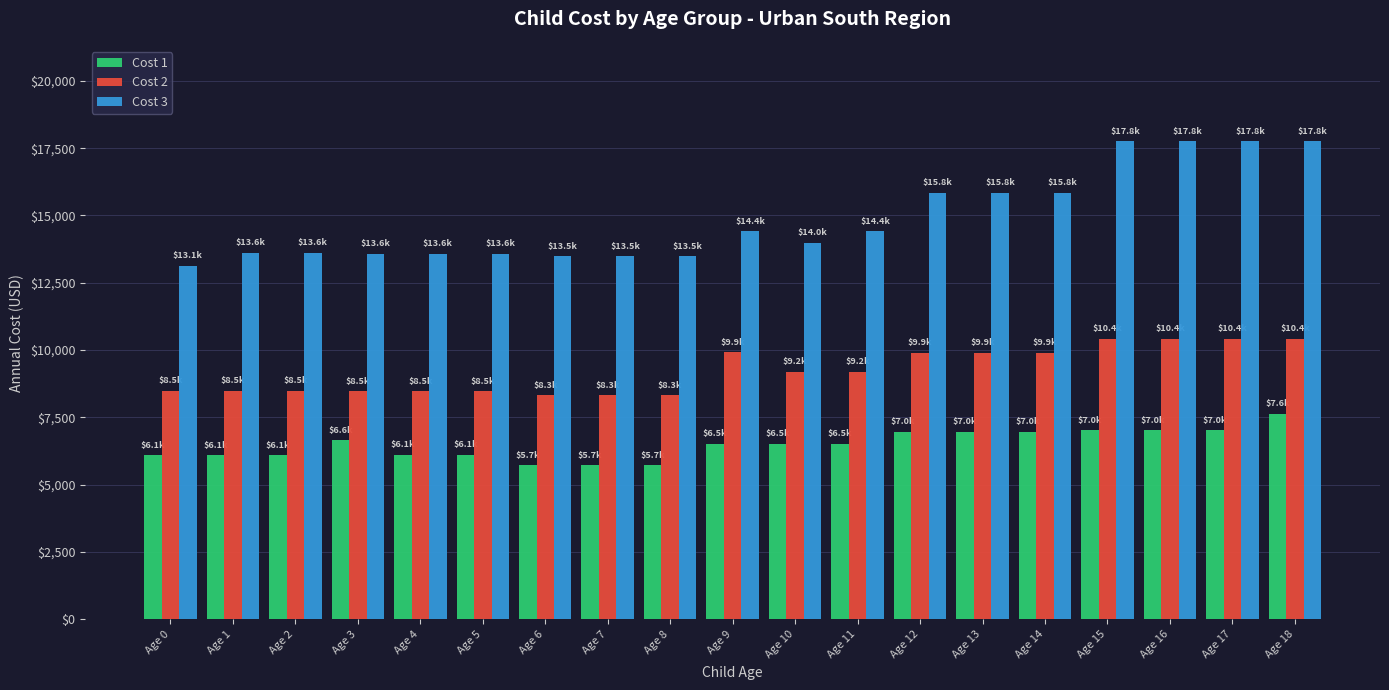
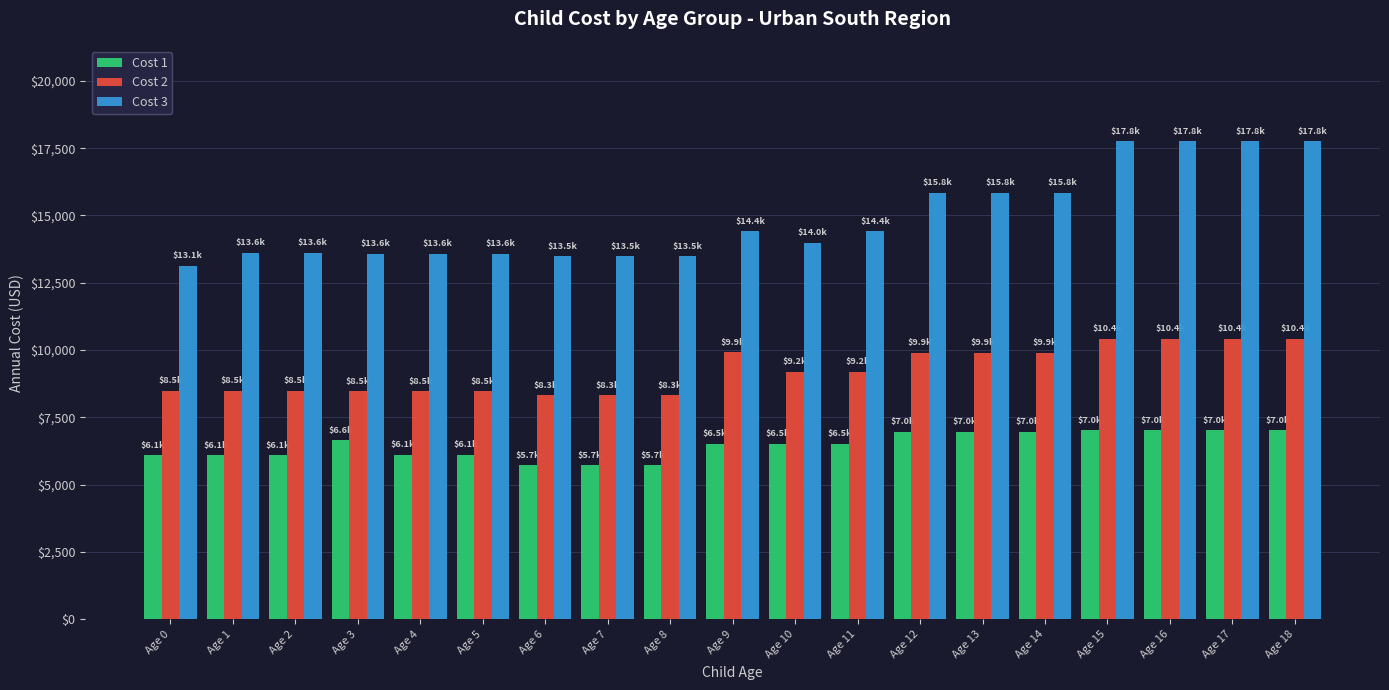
  {
    "Cost 1": {
      "Age 0": "$6.1k",
      "Age 1": "$6.1k",
      "Age 2": "$6.1k",
      "Age 3": "$6.6k",
      "Age 4": "$6.1k",
      "Age 5": "$6.1k",
      "Age 6": "$5.7k",
      "Age 7": "$5.7k",
      "Age 8": "$5.7k",
      "Age 9": "$6.5k",
      "Age 10": "$6.5k",
      "Age 11": "$6.5k",
      "Age 12": "$7.0k",
      "Age 13": "$7.0k",
      "Age 14": "$7.0k",
      "Age 15": "$7.0k",
      "Age 16": "$7.0k",
      "Age 17": "$7.0k",
-     "Age 18": "$7.6k"
+     "Age 18": "$7.0k"
    },
    "Cost 2": {
      "Age 0": "$8.5k",
      "Age 1": "$8.5k",
      "Age 2": "$8.5k",
      "Age 3": "$8.5k",
      "Age 4": "$8.5k",
      "Age 5": "$8.5k",
      "Age 6": "$8.3k",
      "Age 7": "$8.3k",
      "Age 8": "$8.3k",
      "Age 9": "$9.9k",
      "Age 10": "$9.2k",
      "Age 11": "$9.2k",
      "Age 12": "$9.9k",
      "Age 13": "$9.9k",
      "Age 14": "$9.9k",
      "Age 15": "$10.4k",
      "Age 16": "$10.4k",
      "Age 17": "$10.4k",
      "Age 18": "$10.4k"
    },
    "Cost 3": {
      "Age 0": "$13.1k",
      "Age 1": "$13.6k",
      "Age 2": "$13.6k",
      "Age 3": "$13.6k",
      "Age 4": "$13.6k",
      "Age 5": "$13.6k",
      "Age 6": "$13.5k",
      "Age 7": "$13.5k",
      "Age 8": "$13.5k",
      "Age 9": "$14.4k",
      "Age 10": "$14.0k",
      "Age 11": "$14.4k",
      "Age 12": "$15.8k",
      "Age 13": "$15.8k",
      "Age 14": "$15.8k",
      "Age 15": "$17.8k",
      "Age 16": "$17.8k",
      "Age 17": "$17.8k",
      "Age 18": "$17.8k"
    }
  }
